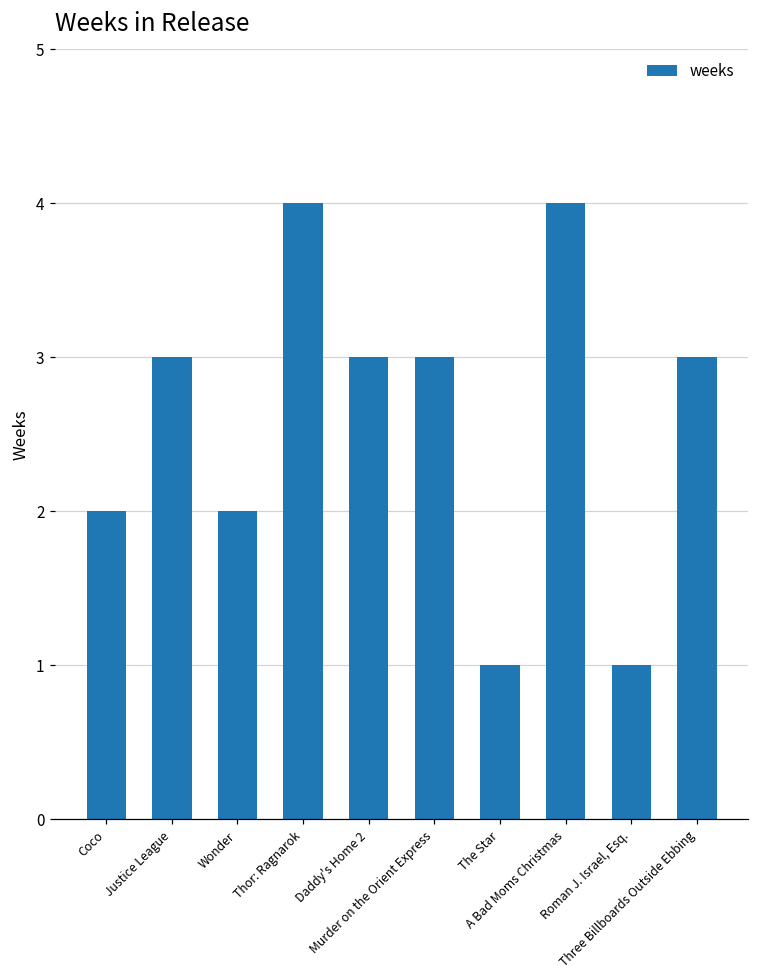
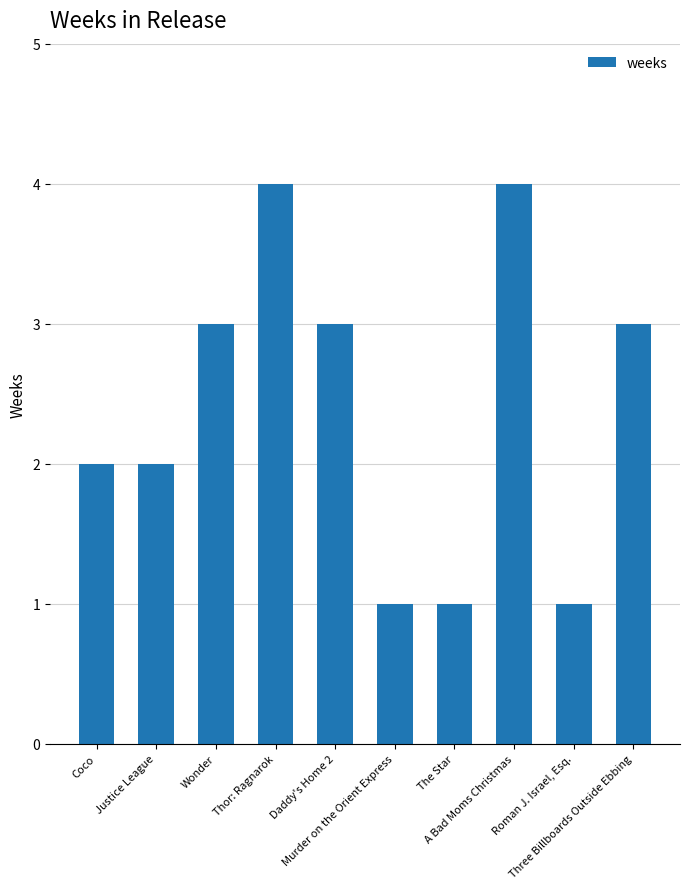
  {
    "Coco": 2,
-   "Justice League": 3,
-   "Wonder": 2,
+   "Justice League": 2,
+   "Wonder": 3,
    "Thor: Ragnarok": 4,
    "Daddy's Home 2": 3,
-   "Murder on the Orient Express": 3,
+   "Murder on the Orient Express": 1,
    "The Star": 1,
    "A Bad Moms Christmas": 4,
    "Roman J. Israel, Esq.": 1,
    "Three Billboards Outside Ebbing": 3
  }
